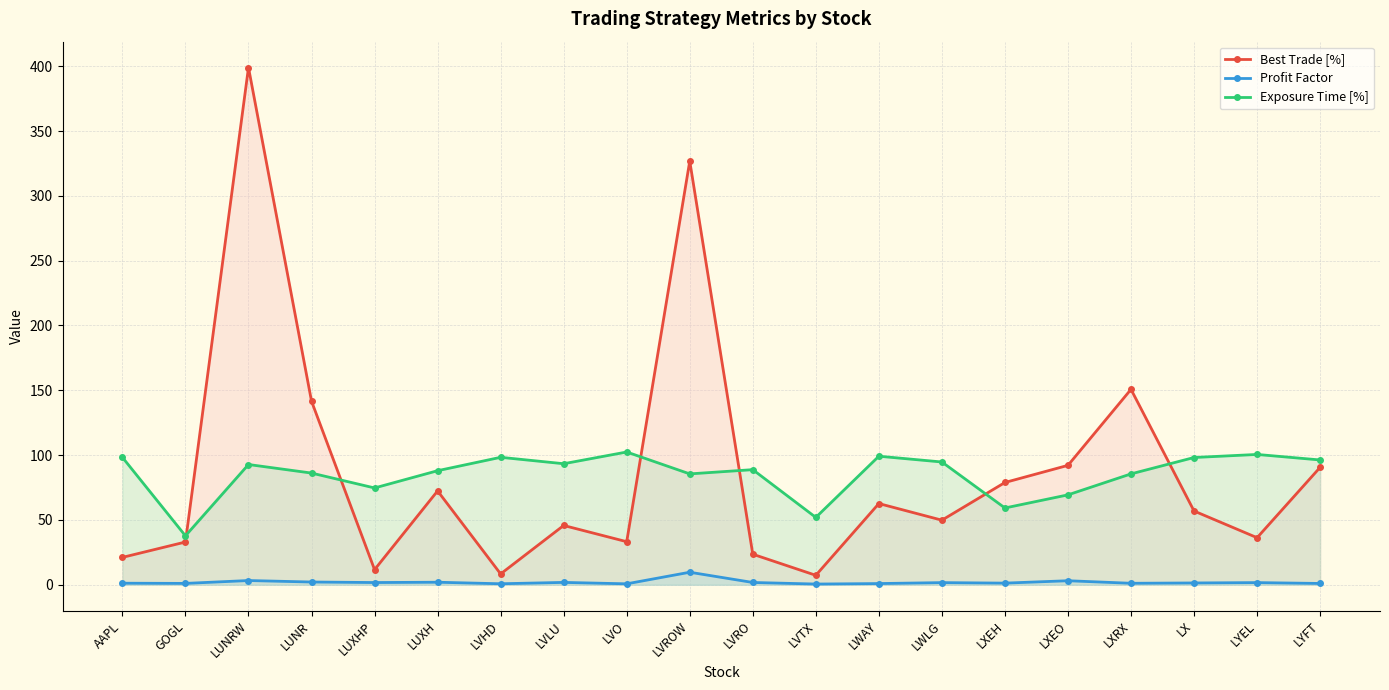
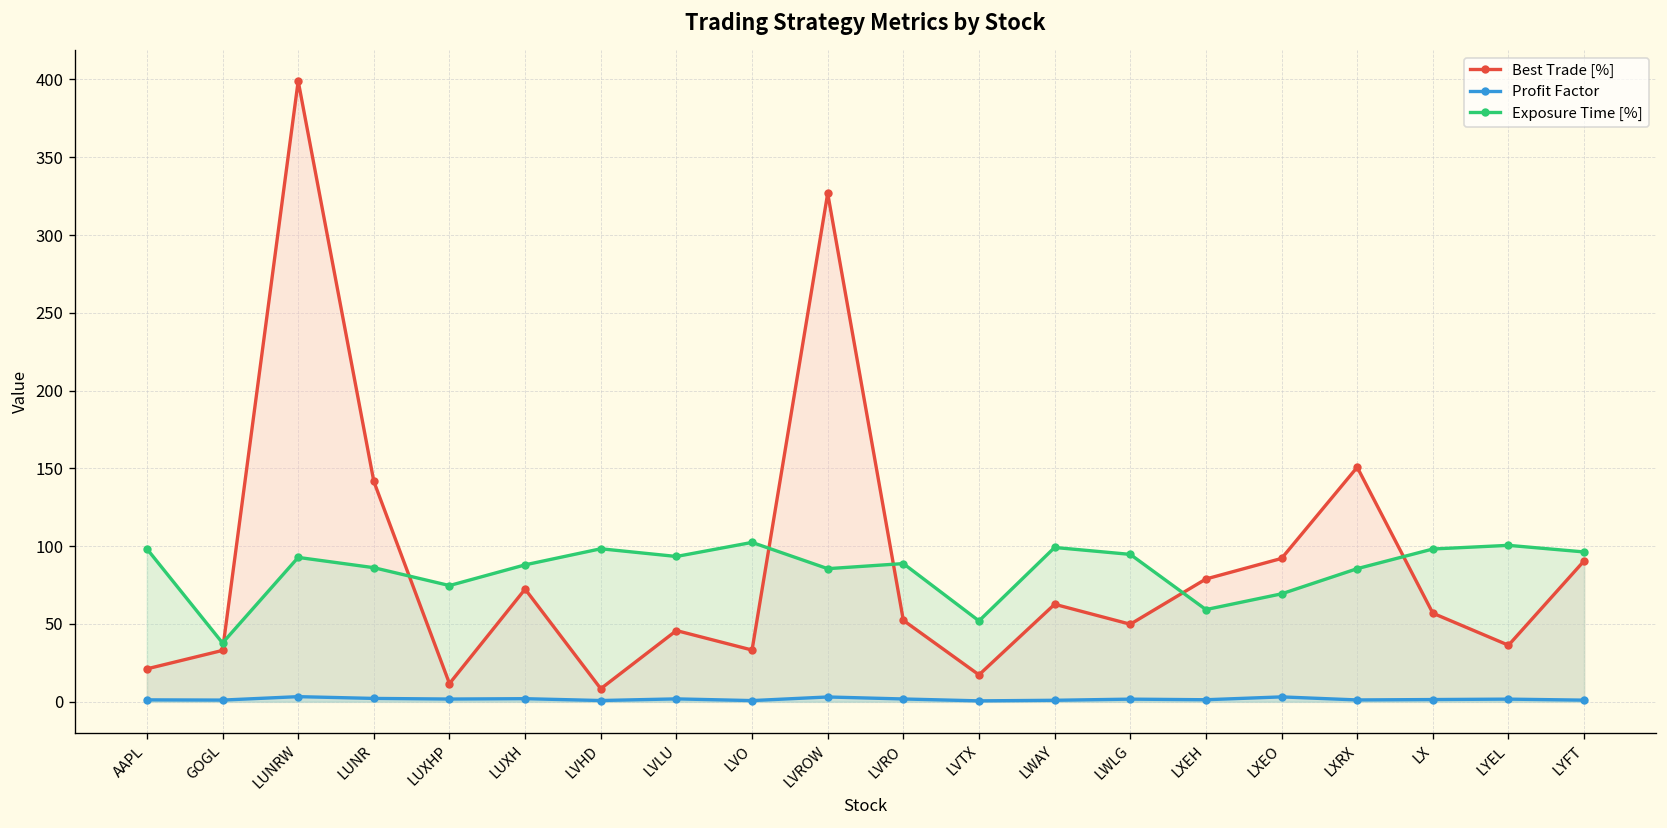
  {
    "Best Trade [%]": {
      "AAPL": 21,
      "GOGL": 33,
      "LUNRW": 399,
      "LUNR": 142,
      "LUXHP": 12,
      "LUXH": 72,
      "LVHD": 8,
      "LVLU": 46,
      "LVO": 33,
      "LVROW": 327,
-     "LVRO": 24,
-     "LVTX": 7,
+     "LVRO": 52,
+     "LVTX": 17,
      "LWAY": 63,
      "LWLG": 50,
      "LXEH": 79,
      "LXEO": 92,
      "LXRX": 151,
      "LX": 57,
      "LYEL": 36,
      "LYFT": 91
    },
    "Profit Factor": {
      "AAPL": 1,
      "GOGL": 1,
      "LUNRW": 3,
      "LUNR": 2,
      "LUXHP": 2,
      "LUXH": 2,
      "LVHD": 1,
      "LVLU": 2,
      "LVO": 1,
-     "LVROW": 10,
+     "LVROW": 3,
      "LVRO": 2,
      "LVTX": 1,
      "LWAY": 1,
      "LWLG": 2,
      "LXEH": 1,
      "LXEO": 3,
      "LXRX": 1,
      "LX": 1,
      "LYEL": 2,
      "LYFT": 1
    },
    "Exposure Time [%]": {
      "AAPL": 98,
      "GOGL": 38,
      "LUNRW": 93,
      "LUNR": 86,
      "LUXHP": 75,
      "LUXH": 88,
      "LVHD": 98,
      "LVLU": 93,
      "LVO": 102,
      "LVROW": 86,
      "LVRO": 89,
      "LVTX": 52,
      "LWAY": 99,
      "LWLG": 95,
      "LXEH": 59,
      "LXEO": 69,
      "LXRX": 86,
      "LX": 98,
      "LYEL": 101,
      "LYFT": 96
    }
  }
